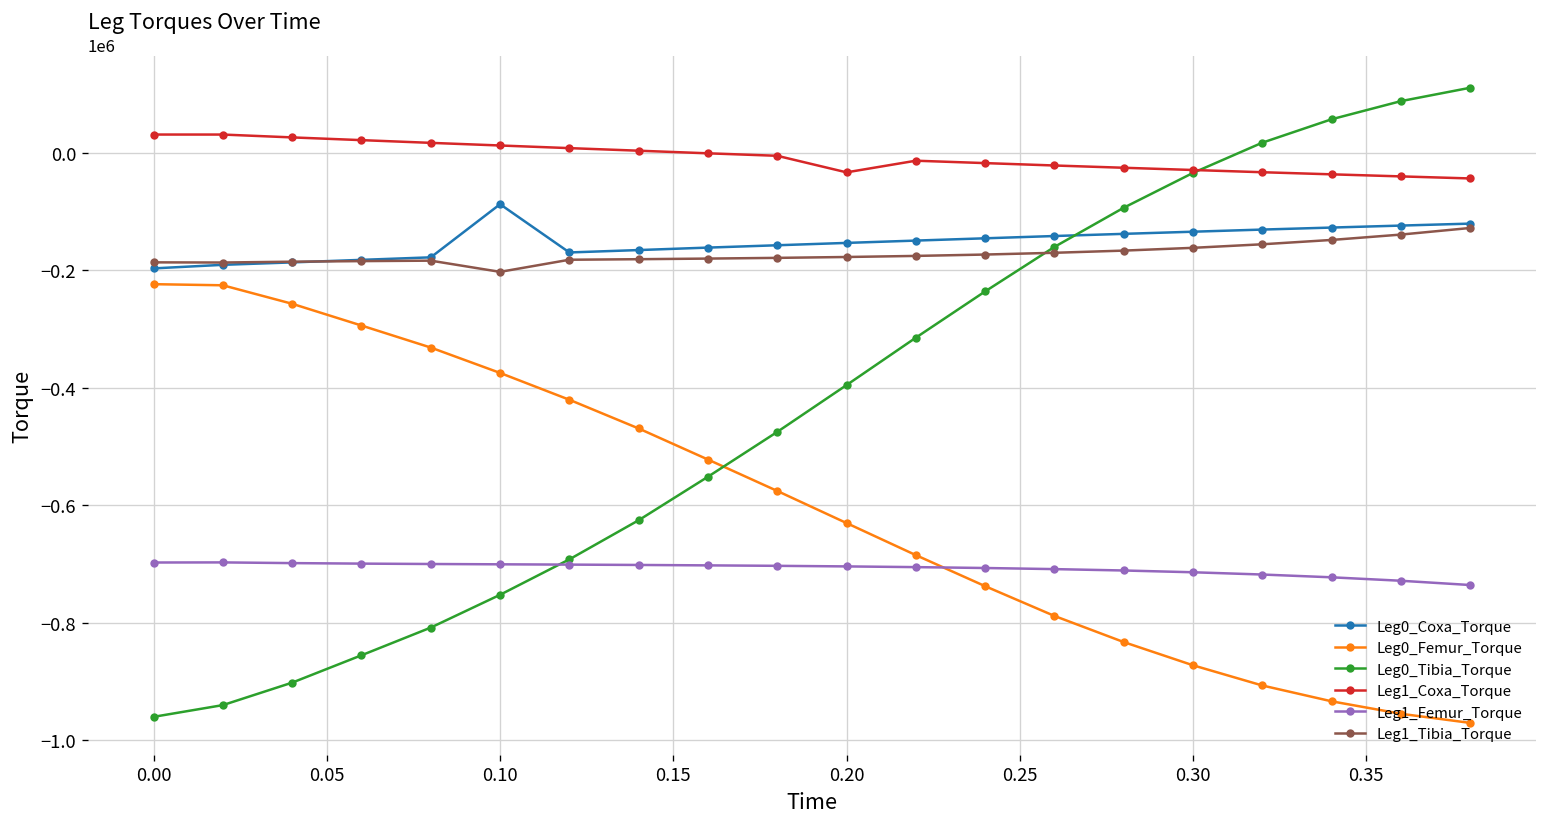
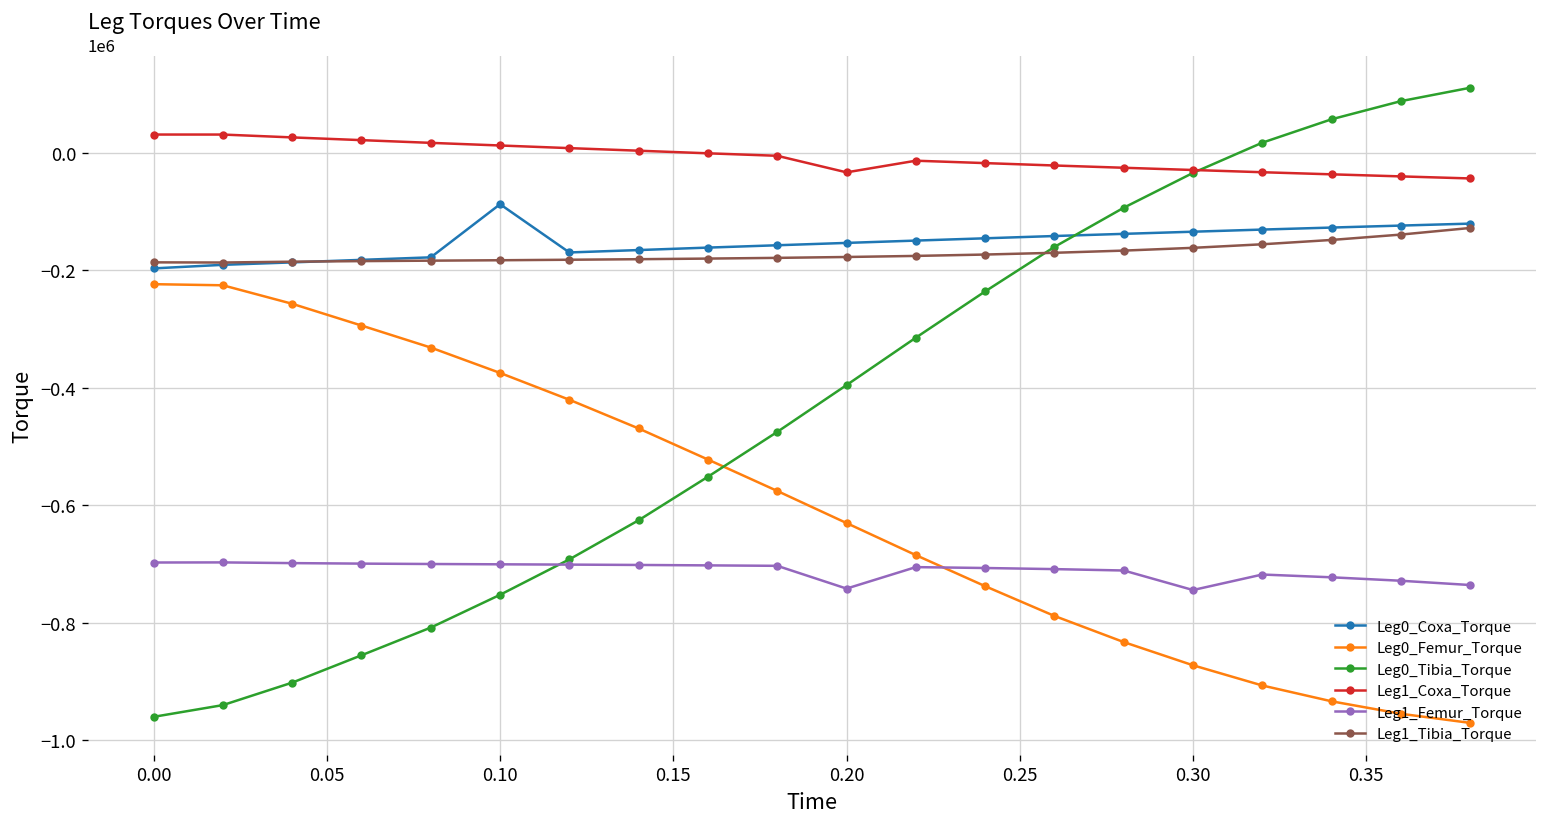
  {
    "Leg0_Coxa_Torque": {
      "0.00": -200000,
      "0.10": -90000,
      "0.20": -150000,
      "0.30": -130000
    },
    "Leg0_Femur_Torque": {
      "0.00": -220000,
      "0.10": -370000,
      "0.20": -630000,
      "0.30": -870000
    },
    "Leg0_Tibia_Torque": {
      "0.00": -960000,
      "0.10": -750000,
      "0.20": -400000
    },
    "Leg1_Coxa_Torque": {
      "0.00": 30000,
      "0.10": 10000,
      "0.20": -30000
    },
    "Leg1_Femur_Torque": {
      "0.00": -700000,
      "0.10": -700000,
-     "0.20": -700000,
-     "0.30": -710000
+     "0.20": -740000,
+     "0.30": -740000
    },
    "Leg1_Tibia_Torque": {
      "0.00": -190000,
-     "0.10": -200000,
+     "0.10": -180000,
      "0.20": -180000,
      "0.30": -160000
    }
  }
